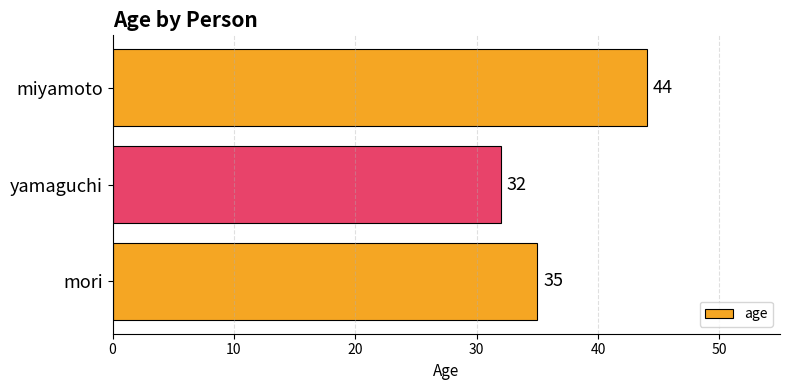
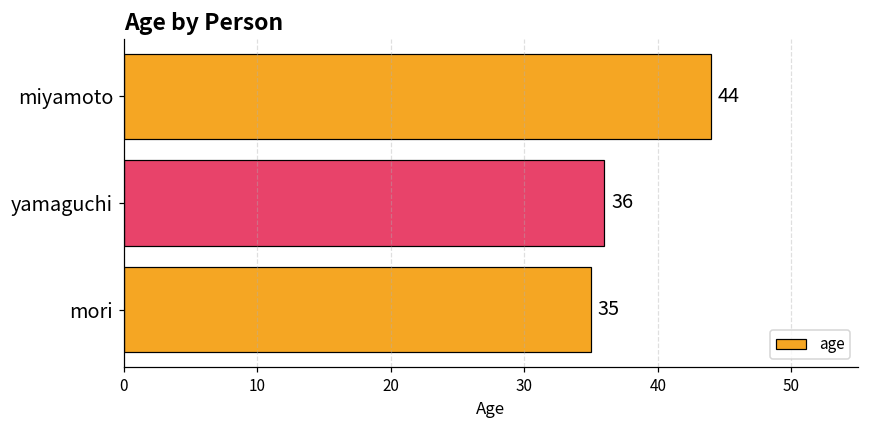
  {
    "miyamoto": 44,
-   "yamaguchi": 32,
+   "yamaguchi": 36,
    "mori": 35
  }
